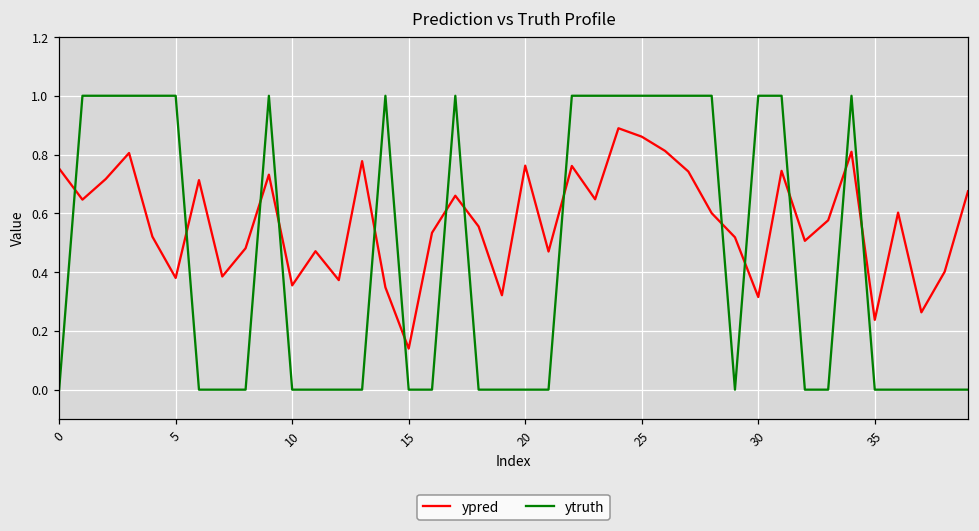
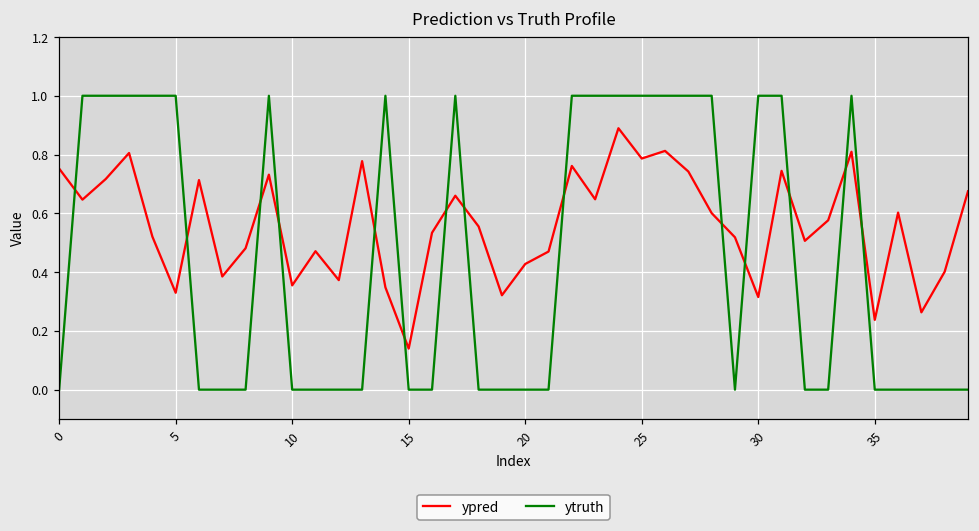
  {
    "ypred": {
      "0": 0.75,
-     "5": 0.38,
+     "5": 0.33,
      "10": 0.35,
      "15": 0.14,
-     "20": 0.76,
-     "25": 0.86,
+     "20": 0.43,
+     "25": 0.79,
      "30": 0.32,
      "35": 0.24
    },
    "ytruth": {
      "0": 0.00,
      "5": 1.00,
      "10": 0.00,
      "15": 0.00,
      "20": 0.00,
      "25": 1.00,
      "30": 1.00,
      "35": 0.00
    }
  }
